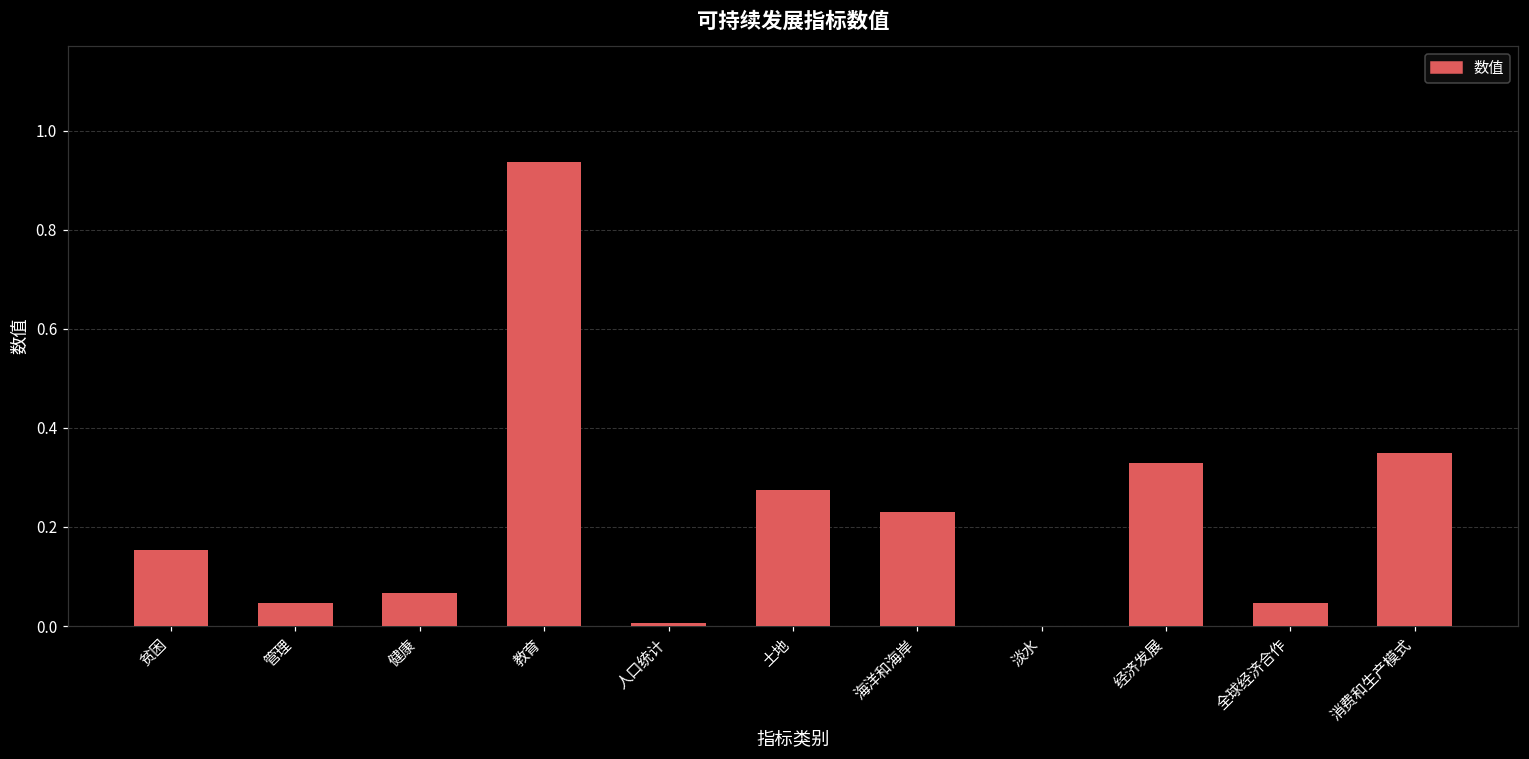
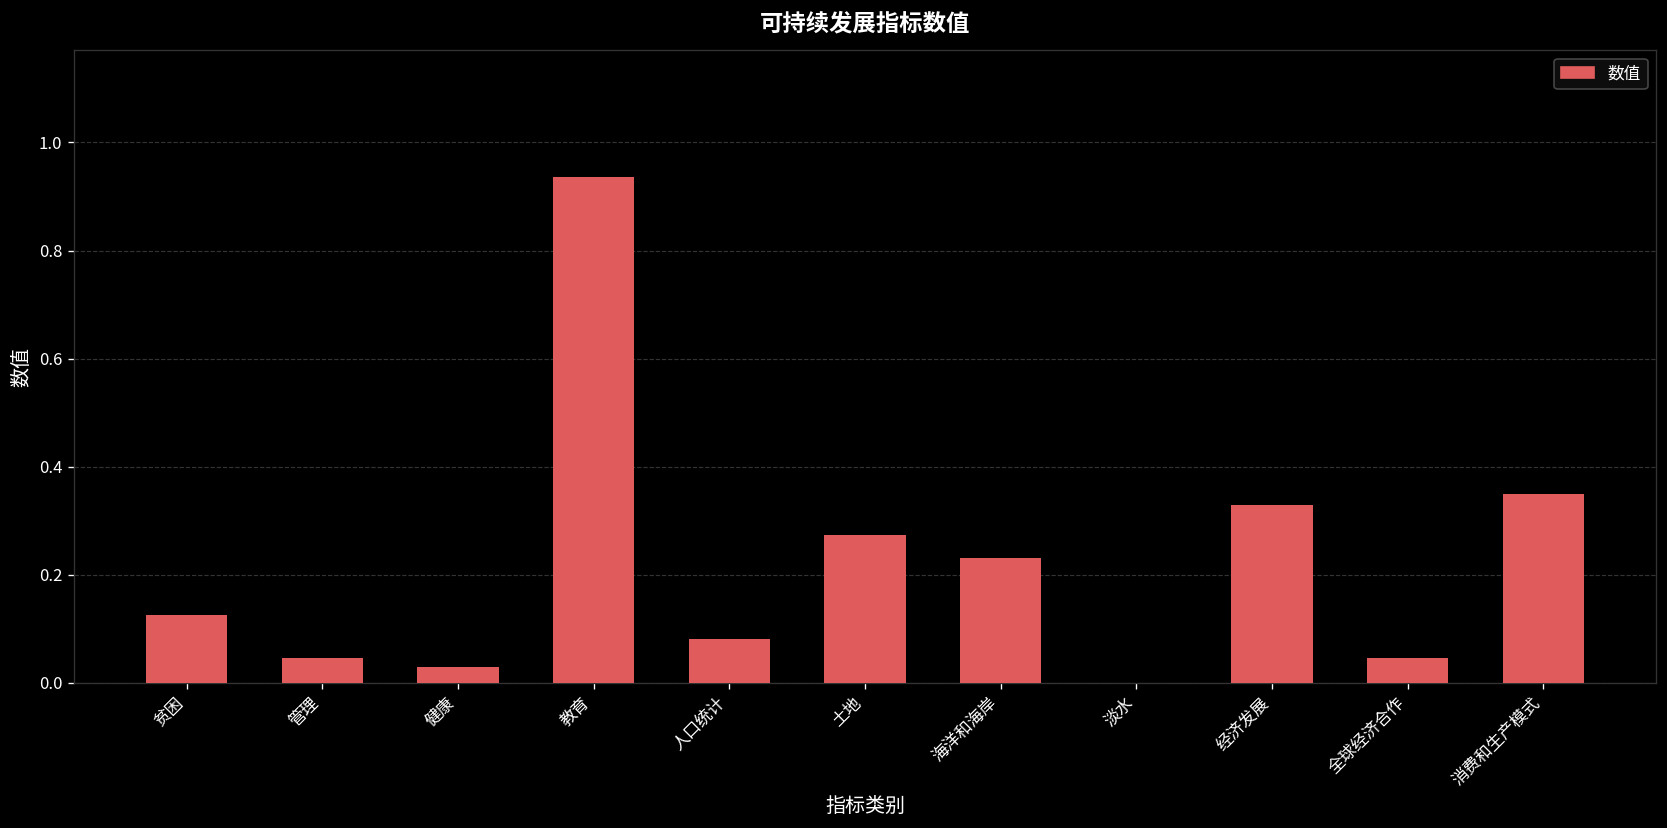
  {
-   "贫困": 0.15,
+   "贫困": 0.13,
    "管理": 0.05,
-   "健康": 0.07,
+   "健康": 0.03,
    "教育": 0.94,
-   "人口统计": 0.01,
+   "人口统计": 0.08,
    "土地": 0.27,
    "海洋和海岸": 0.23,
    "经济发展": 0.33,
    "全球经济合作": 0.05,
    "消费和生产模式": 0.35
  }
